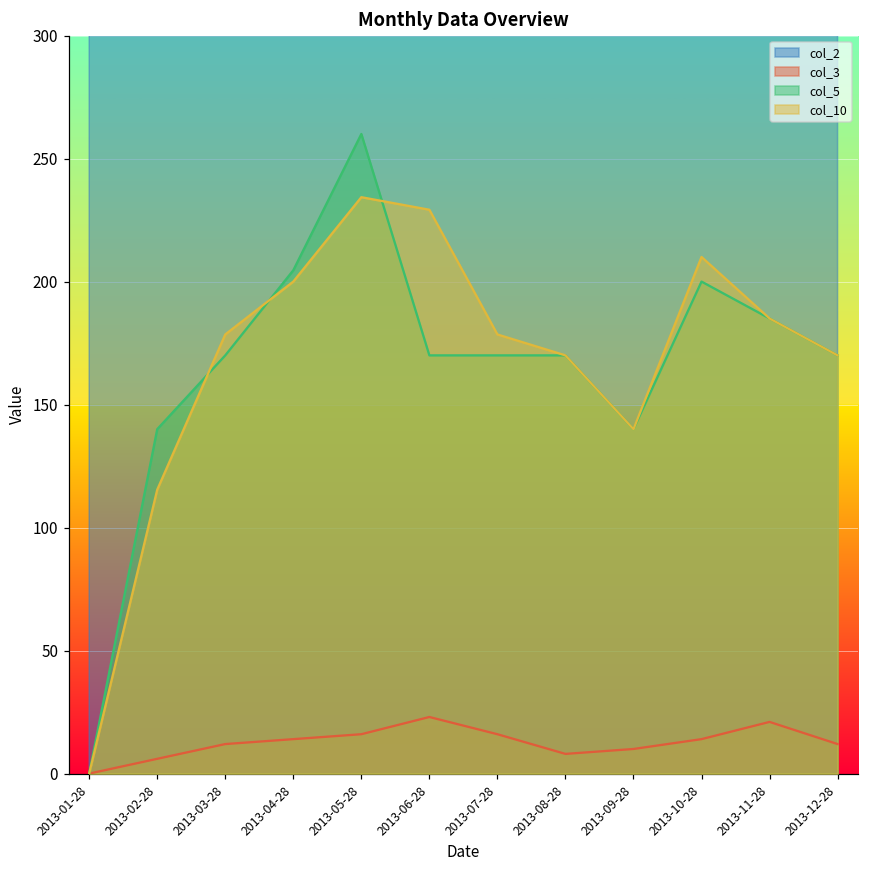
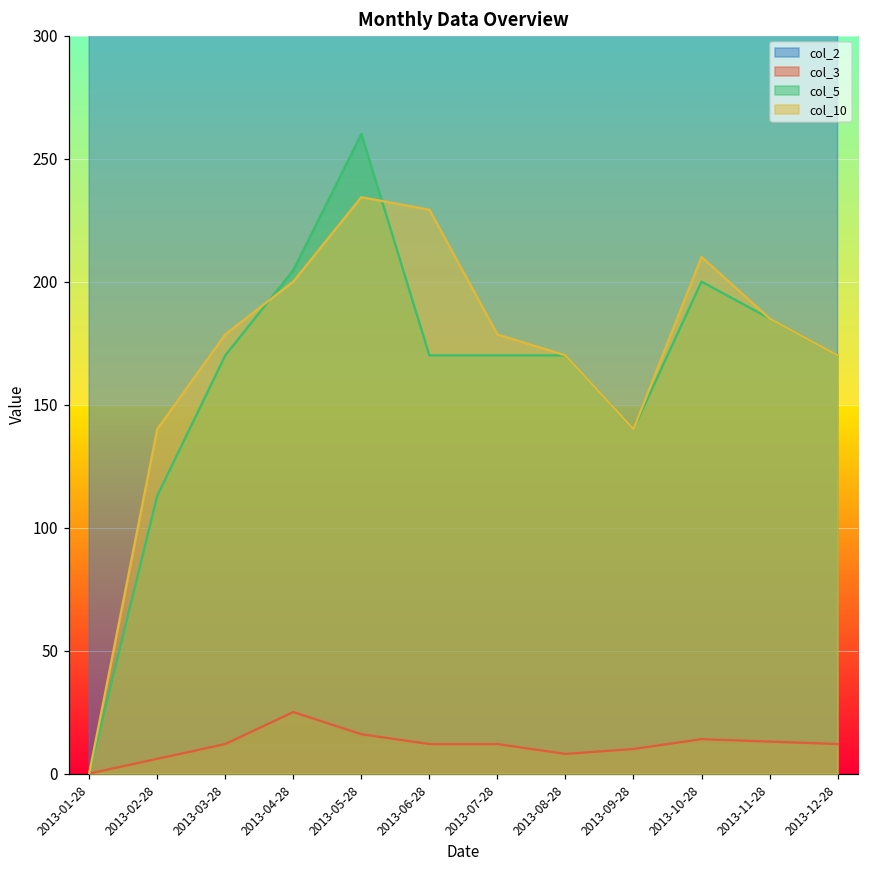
  {
    "col_3": {
      "2013-02-28": 6,
      "2013-03-28": 12,
-     "2013-04-28": 14,
+     "2013-04-28": 25,
      "2013-05-28": 16,
-     "2013-06-28": 23,
-     "2013-07-28": 16,
+     "2013-06-28": 12,
+     "2013-07-28": 12,
      "2013-08-28": 8,
      "2013-09-28": 10,
      "2013-10-28": 14,
-     "2013-11-28": 21,
+     "2013-11-28": 13,
      "2013-12-28": 12
    },
    "col_5": {
-     "2013-02-28": 140,
+     "2013-02-28": 113,
      "2013-03-28": 170,
      "2013-04-28": 205,
      "2013-05-28": 260,
      "2013-06-28": 170,
      "2013-07-28": 170,
      "2013-10-28": 200
    },
    "col_10": {
-     "2013-02-28": 115,
+     "2013-02-28": 140,
      "2013-03-28": 179,
      "2013-04-28": 200,
      "2013-05-28": 234,
      "2013-06-28": 229,
      "2013-07-28": 179,
      "2013-10-28": 210
    }
  }
